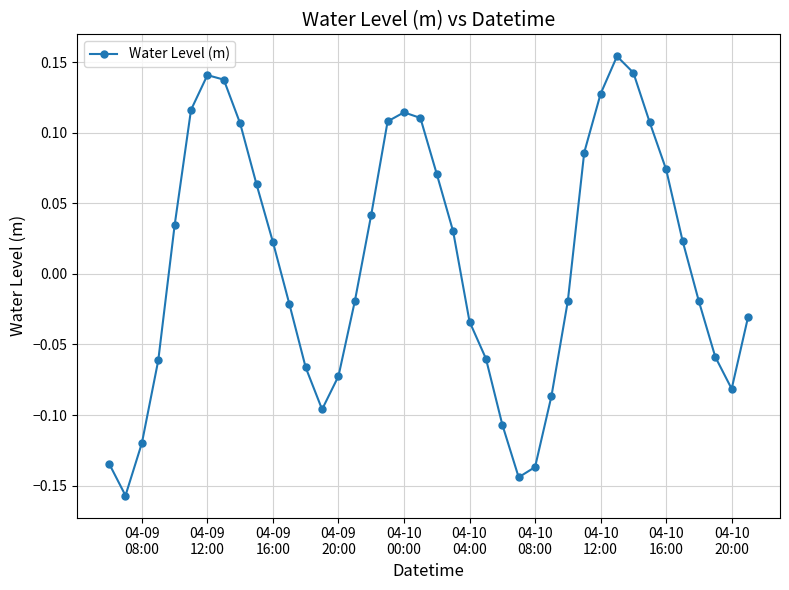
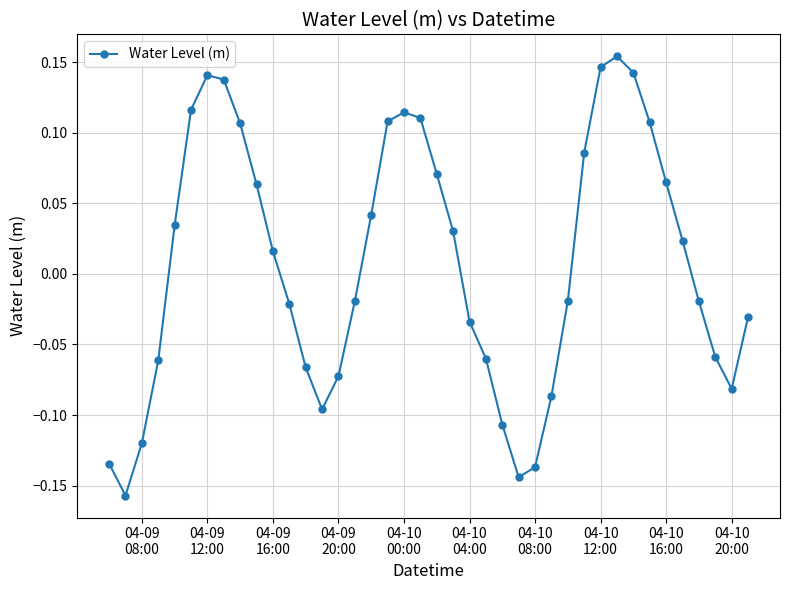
  {
    "04-09 08:00": -0.120,
    "04-09 12:00": 0.141,
-   "04-09 16:00": 0.023,
+   "04-09 16:00": 0.016,
    "04-09 20:00": -0.072,
    "04-10 00:00": 0.114,
    "04-10 04:00": -0.034,
    "04-10 08:00": -0.137,
-   "04-10 12:00": 0.128,
-   "04-10 16:00": 0.074,
+   "04-10 12:00": 0.146,
+   "04-10 16:00": 0.065,
    "04-10 20:00": -0.081
  }
